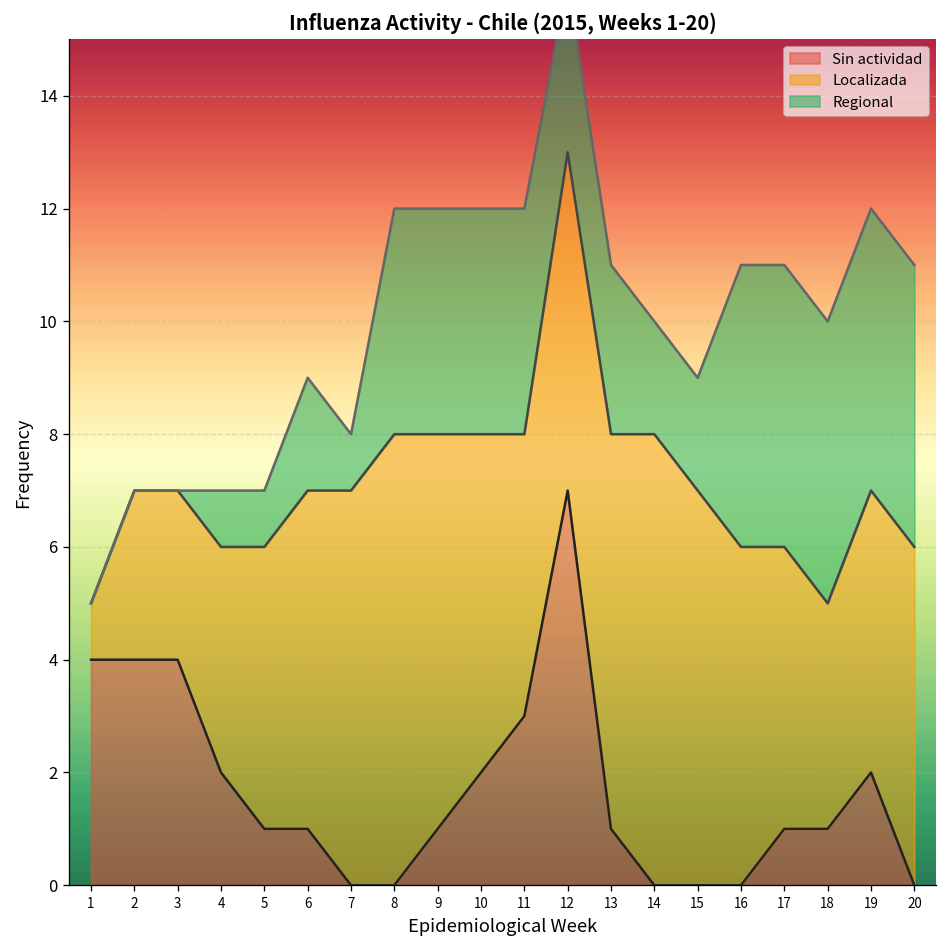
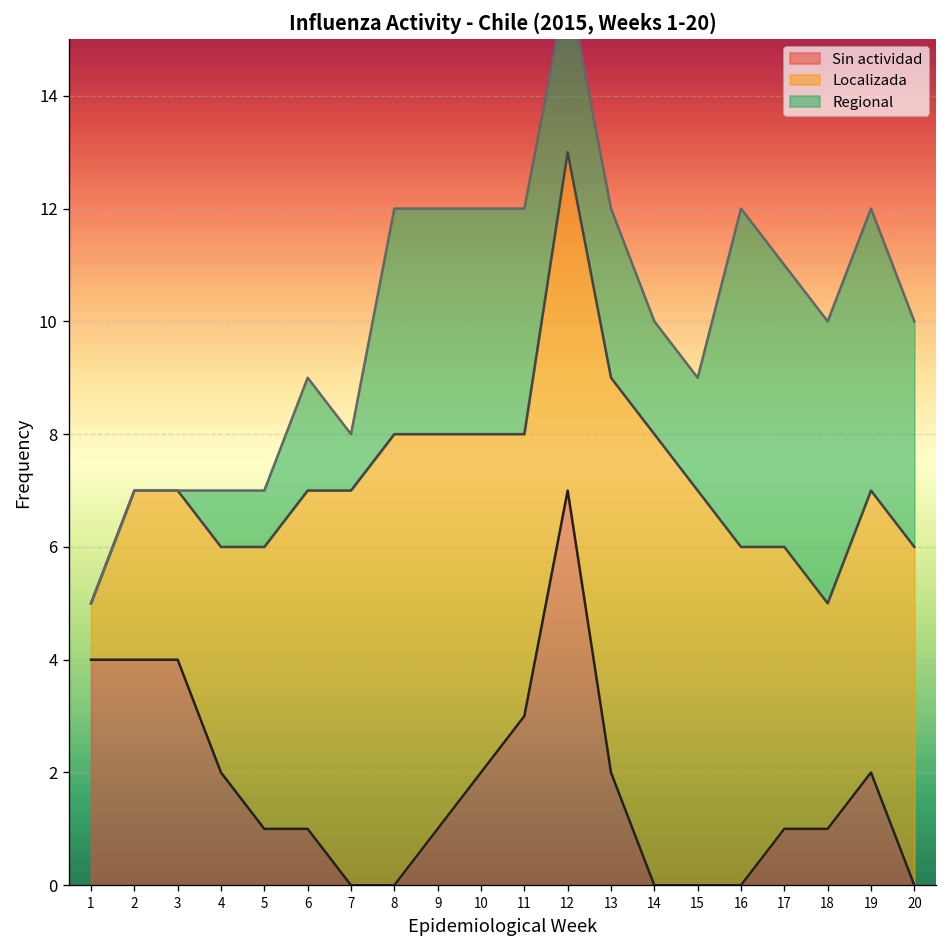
  {
    "Sin actividad": {
      "1": 4,
      "2": 4,
      "3": 4,
      "4": 2,
      "5": 1,
      "6": 1,
      "7": 0,
      "8": 0,
      "9": 1,
      "10": 2,
      "11": 3,
      "12": 7,
-     "13": 1,
+     "13": 2,
      "14": 0,
      "15": 0,
      "16": 0,
      "17": 1,
      "18": 1,
      "19": 2,
      "20": 0
    },
    "Localizada": {
      "4": 6,
      "5": 6,
      "6": 7,
      "7": 7,
      "8": 8,
      "9": 8,
      "10": 8,
      "11": 8,
      "12": 13,
      "14": 8,
      "15": 7,
      "16": 6,
      "17": 6,
      "18": 5,
      "19": 7,
      "20": 6
    },
    "Regional": {
      "4": 7,
      "5": 7,
      "6": 9,
      "7": 8,
      "8": 12,
      "9": 12,
      "10": 12,
      "11": 12,
      "14": 10,
      "15": 9,
-     "16": 5,
+     "16": 6,
      "17": 11,
      "18": 10,
      "19": 12,
-     "20": 5
+     "20": 4
    }
  }
